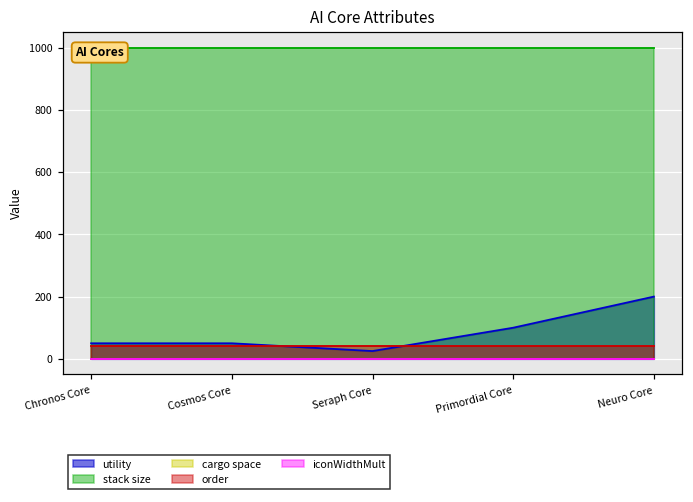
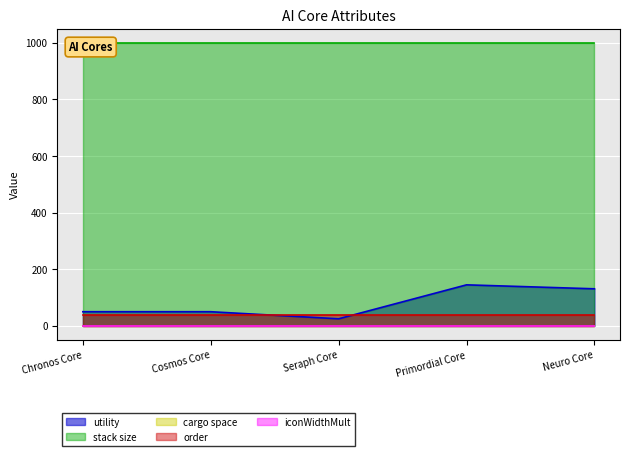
  {
    "utility": {
      "Chronos Core": 50,
      "Cosmos Core": 50,
      "Seraph Core": 30,
-     "Primordial Core": 100,
-     "Neuro Core": 200
+     "Primordial Core": 150,
+     "Neuro Core": 130
    },
    "stack size": {
      "Cosmos Core": 1000,
      "Seraph Core": 1000,
      "Primordial Core": 1000,
      "Neuro Core": 1000
    },
    "iconWidthMult": {
      "Chronos Core": 0,
      "Cosmos Core": 0,
      "Seraph Core": 0,
      "Primordial Core": 0,
      "Neuro Core": 0
    },
    "order": {
      "Chronos Core": 40,
      "Cosmos Core": 40,
      "Seraph Core": 40,
      "Primordial Core": 40,
      "Neuro Core": 40
    }
  }
